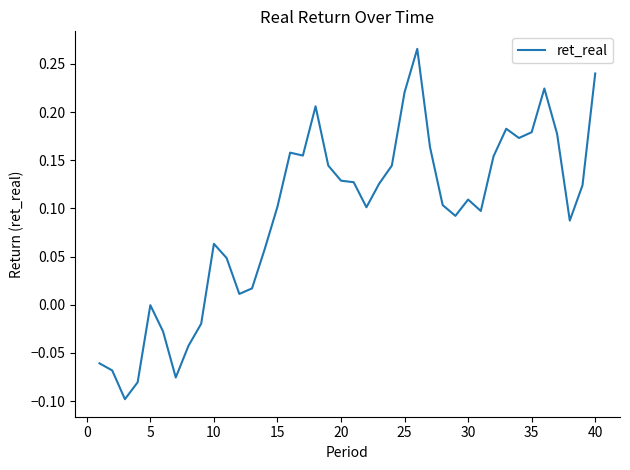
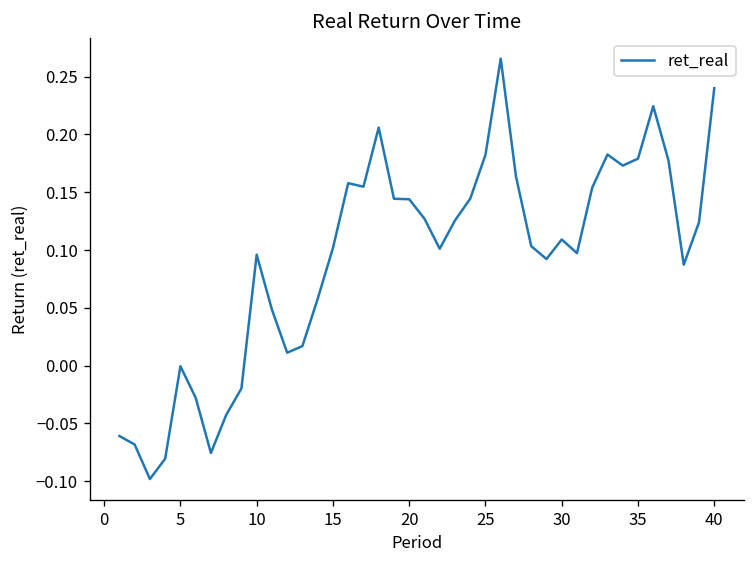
  {
    "5": 0.00,
-   "10": 0.06,
+   "10": 0.10,
    "15": 0.10,
-   "20": 0.13,
-   "25": 0.22,
+   "20": 0.14,
+   "25": 0.18,
    "30": 0.11,
    "35": 0.18,
    "40": 0.24
  }
